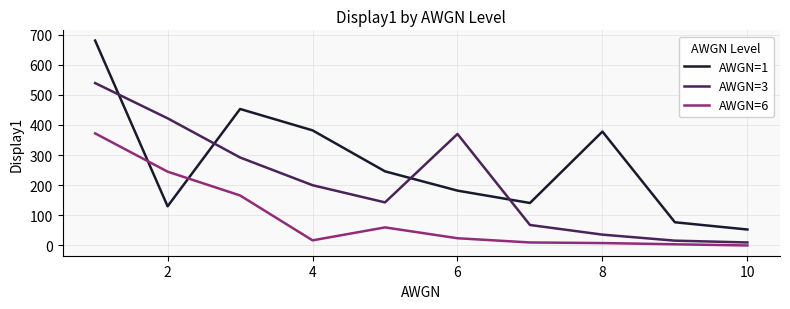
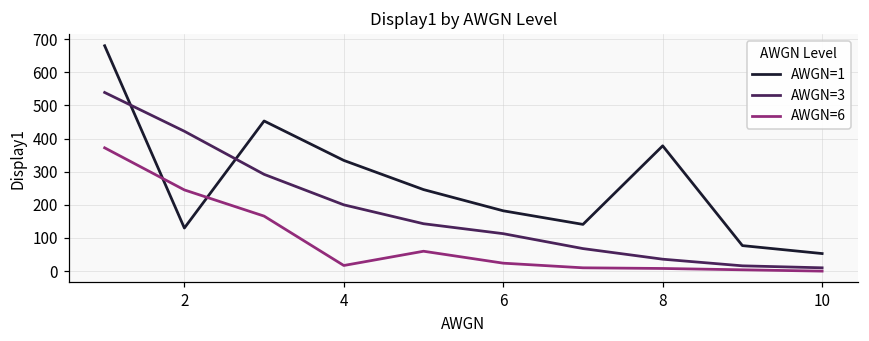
  {
    "AWGN=1": {
      "2": 130,
-     "4": 380,
+     "4": 330,
      "6": 180,
      "8": 380,
      "10": 50
    },
    "AWGN=3": {
      "2": 420,
      "4": 200,
-     "6": 370,
+     "6": 110,
      "8": 40,
      "10": 10
    },
    "AWGN=6": {
      "2": 250,
      "4": 20,
      "6": 20,
      "8": 10,
      "10": 0
    }
  }
